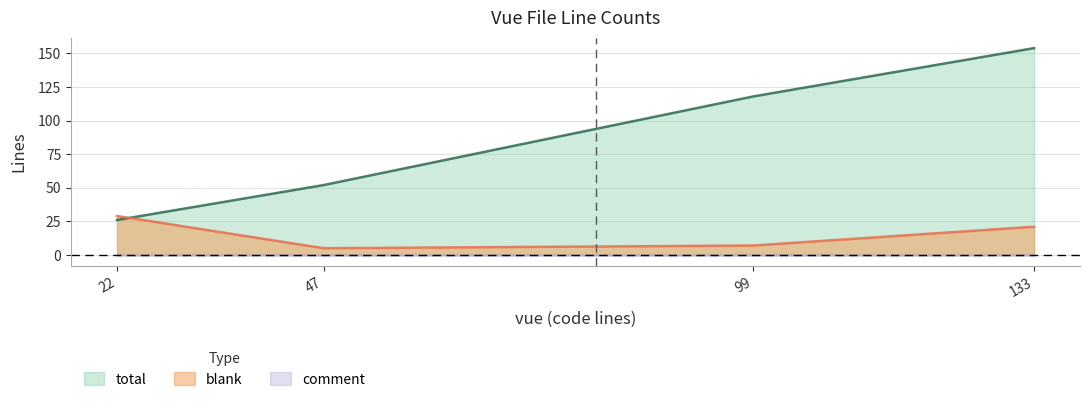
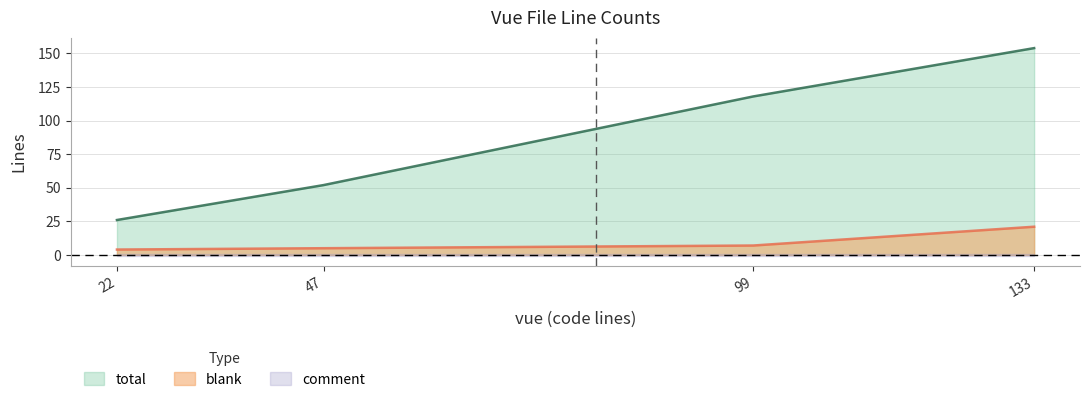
  {
    "blank": {
-     "22": 29,
+     "22": 4,
      "47": 5,
      "99": 7,
      "133": 21
    }
  }
